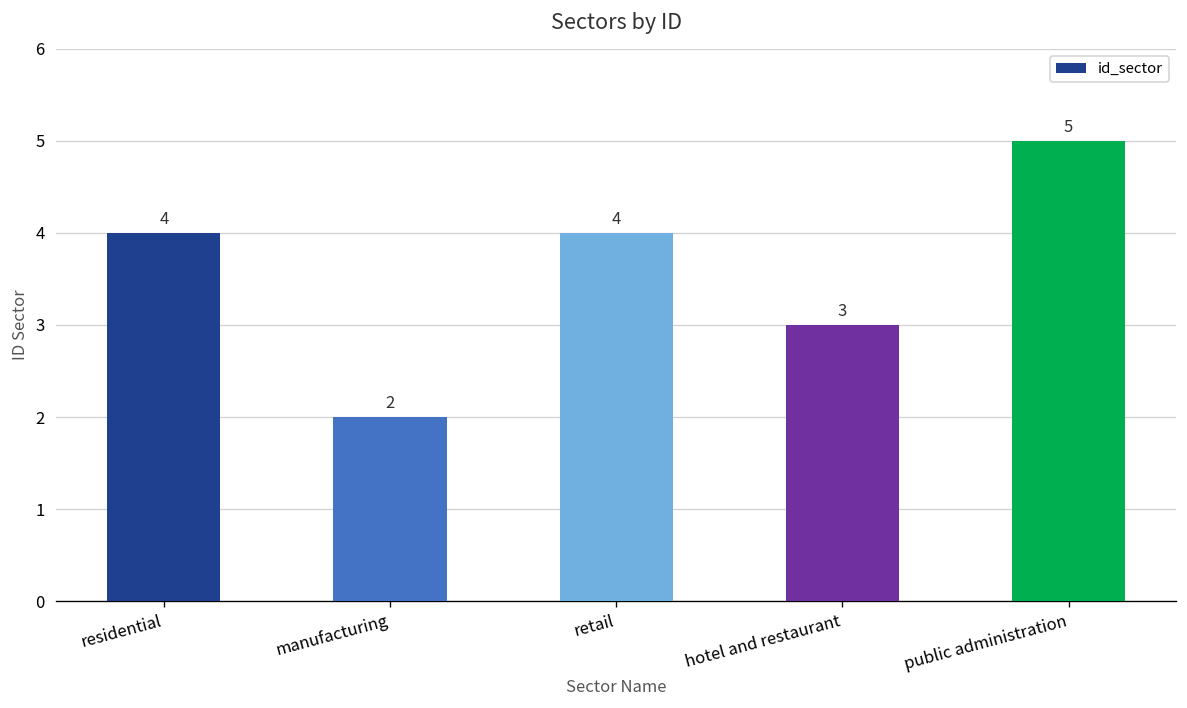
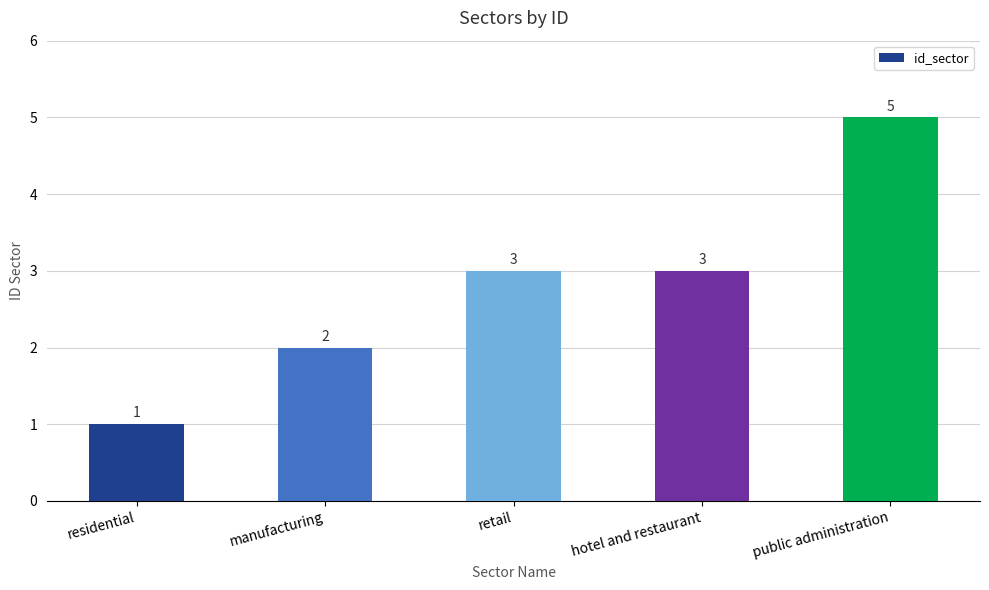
  {
-   "residential": 4,
+   "residential": 1,
    "manufacturing": 2,
-   "retail": 4,
+   "retail": 3,
    "hotel and restaurant": 3,
    "public administration": 5
  }
